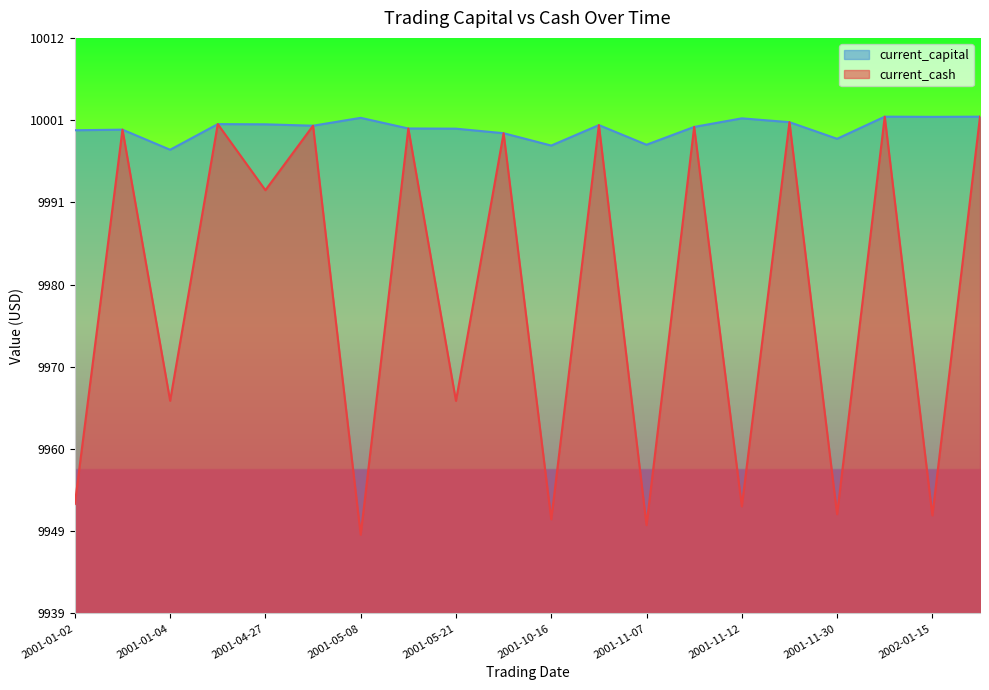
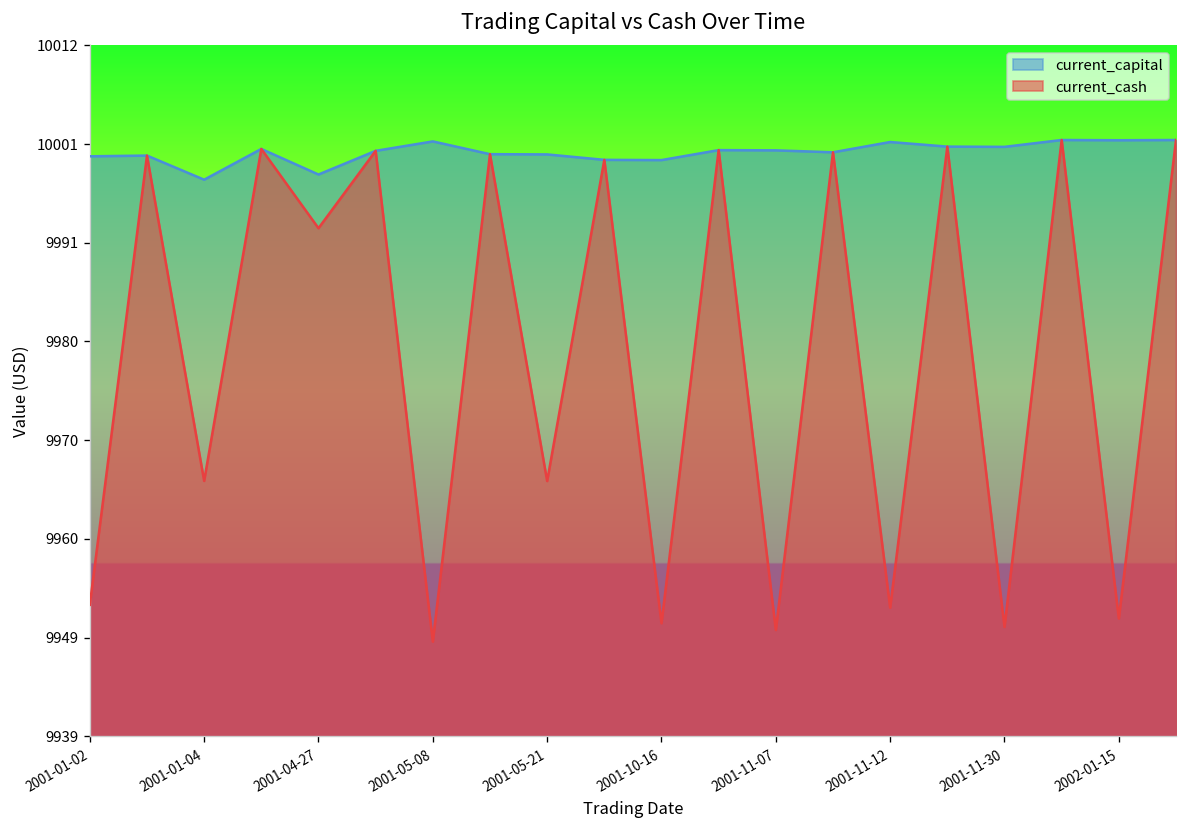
  {
    "current_capital": {
      "2001-01-02": 10000,
      "2001-01-04": 9998,
-     "2001-04-27": 10001,
+     "2001-04-27": 9998,
      "2001-05-08": 10002,
      "2001-05-21": 10000,
-     "2001-10-16": 9998,
-     "2001-11-07": 9998,
+     "2001-10-16": 10000,
+     "2001-11-07": 10001,
      "2001-11-12": 10001,
-     "2001-11-30": 9999,
+     "2001-11-30": 10001,
      "2002-01-15": 10002
    },
    "current_cash": {
      "2001-01-02": 9953,
      "2001-01-04": 9966,
      "2001-04-27": 9992,
      "2001-05-08": 9949,
      "2001-05-21": 9966,
      "2001-10-16": 9951,
      "2001-11-07": 9950,
      "2001-11-12": 9952,
-     "2001-11-30": 9951,
+     "2001-11-30": 9950,
      "2002-01-15": 9951
    }
  }
